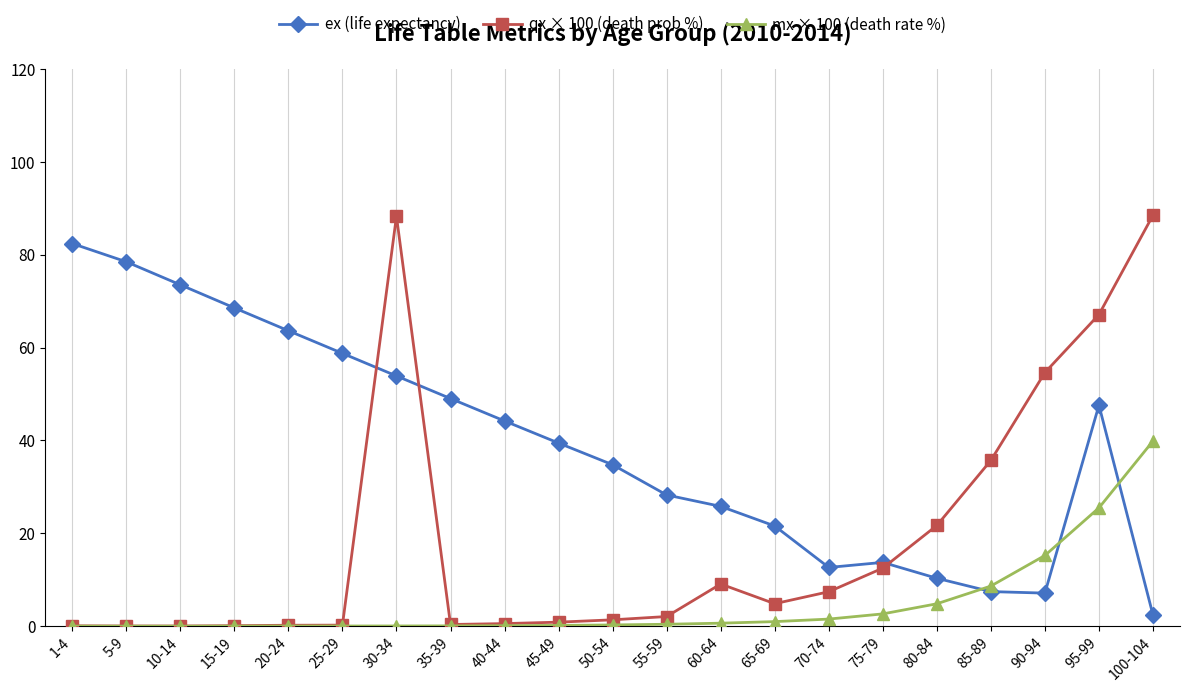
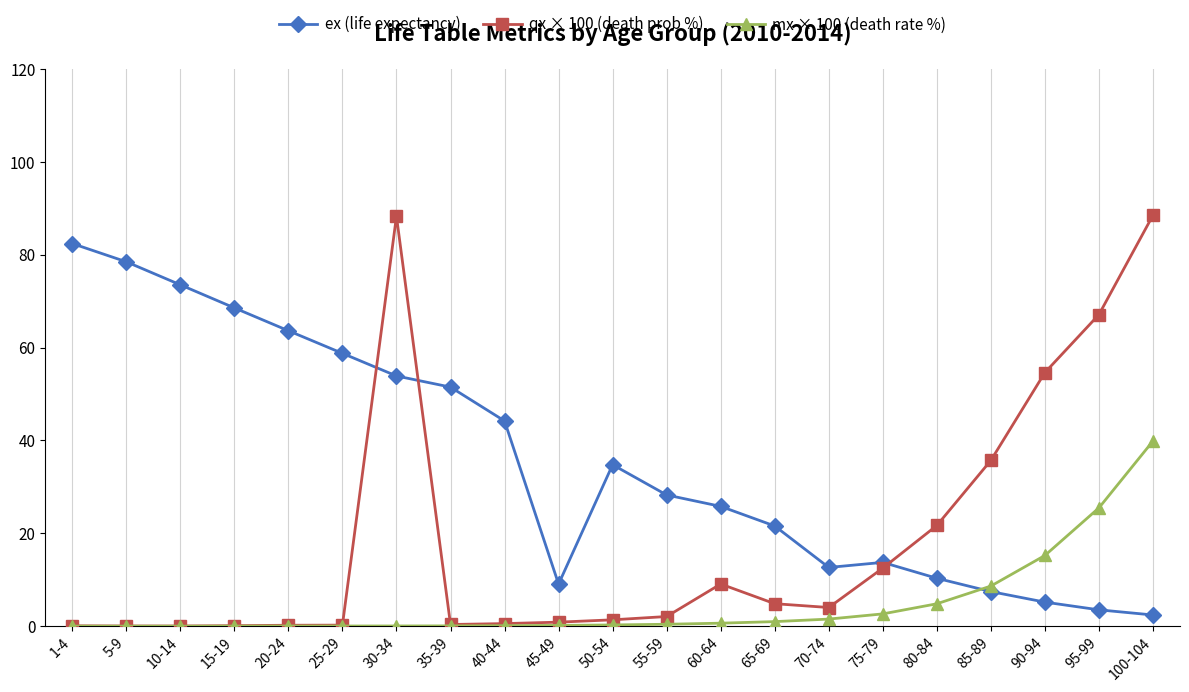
  {
    "ex (life expectancy)": {
      "1-4": 82,
      "5-9": 78,
      "10-14": 74,
      "15-19": 69,
      "20-24": 64,
      "25-29": 59,
      "30-34": 54,
-     "35-39": 49,
+     "35-39": 52,
      "40-44": 44,
-     "45-49": 39,
+     "45-49": 9,
      "50-54": 35,
      "55-59": 28,
      "60-64": 26,
      "65-69": 22,
      "70-74": 13,
      "75-79": 14,
      "80-84": 10,
      "85-89": 7,
-     "90-94": 7,
-     "95-99": 48,
+     "90-94": 5,
+     "95-99": 4,
      "100-104": 2
    },
    "qx × 100 (death prob %)": {
      "30-34": 88,
      "45-49": 1,
      "50-54": 1,
      "55-59": 2,
      "60-64": 9,
      "65-69": 5,
-     "70-74": 7,
+     "70-74": 4,
      "75-79": 13,
      "80-84": 22,
      "85-89": 36,
      "90-94": 55,
      "95-99": 67,
      "100-104": 89
    },
    "mx × 100 (death rate %)": {
      "30-34": 0,
      "45-49": 0,
      "50-54": 0,
      "55-59": 0,
      "60-64": 1,
      "65-69": 1,
      "70-74": 2,
      "75-79": 3,
      "80-84": 5,
      "85-89": 9,
      "90-94": 15,
      "95-99": 25,
      "100-104": 40
    }
  }
